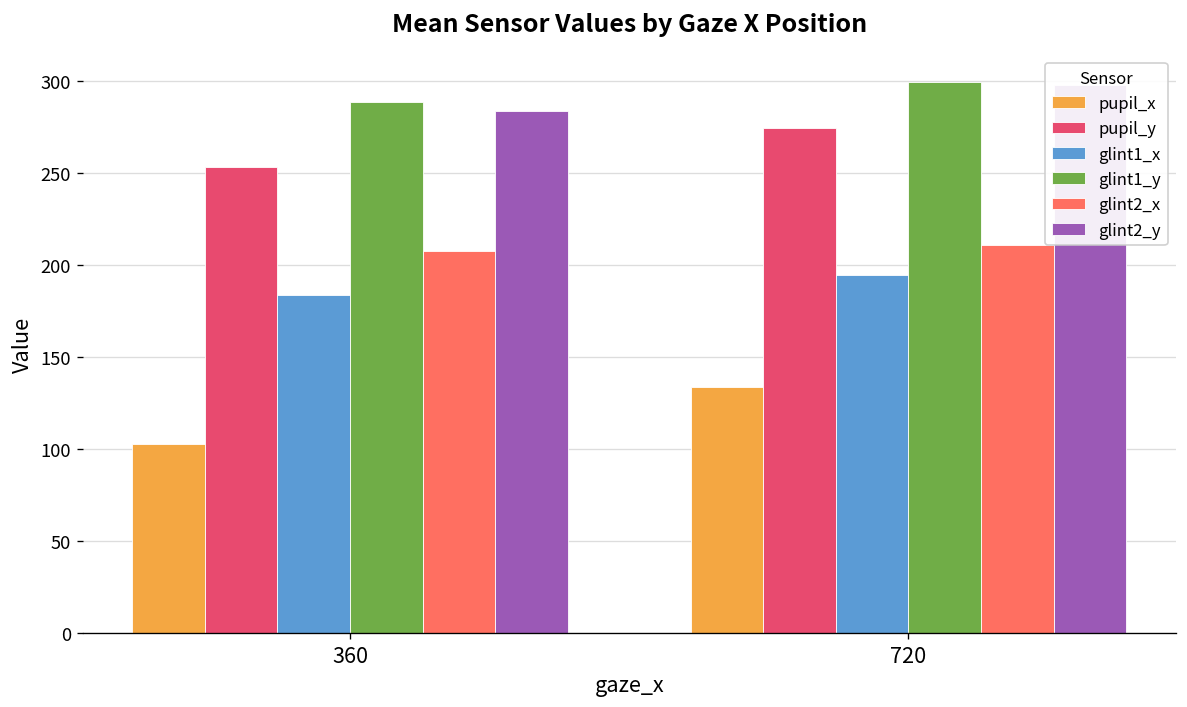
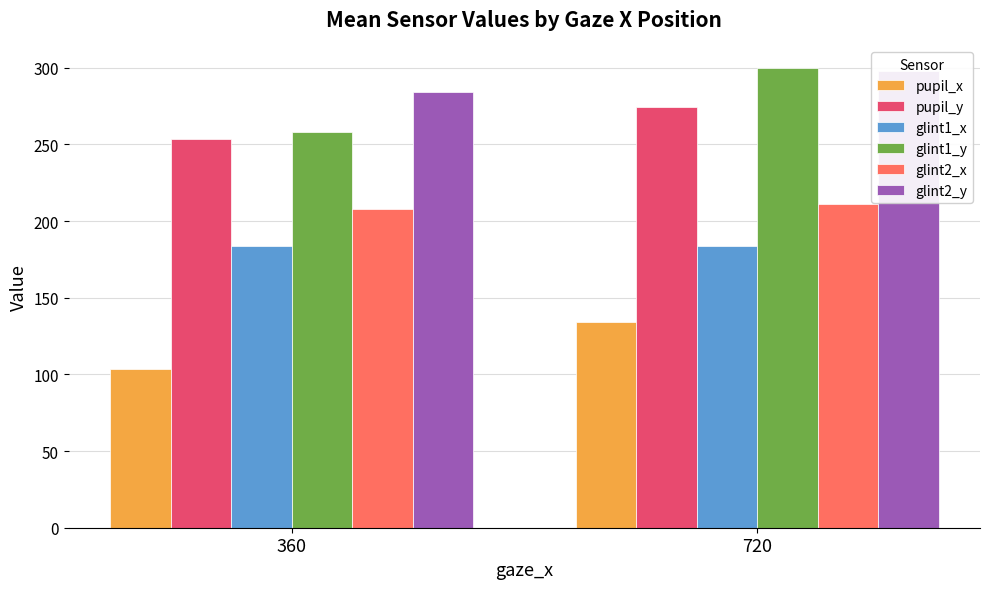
  {
    "pupil_x": {
      "360": 103,
      "720": 134
    },
    "glint1_x": {
      "360": 184,
-     "720": 195
+     "720": 184
    },
    "glint1_y": {
-     "360": 289,
+     "360": 258,
      "720": 300
    },
    "glint2_y": {
      "360": 284
    }
  }
